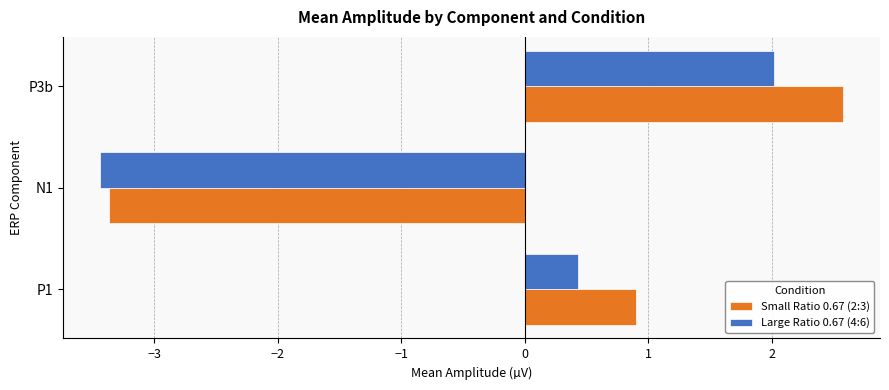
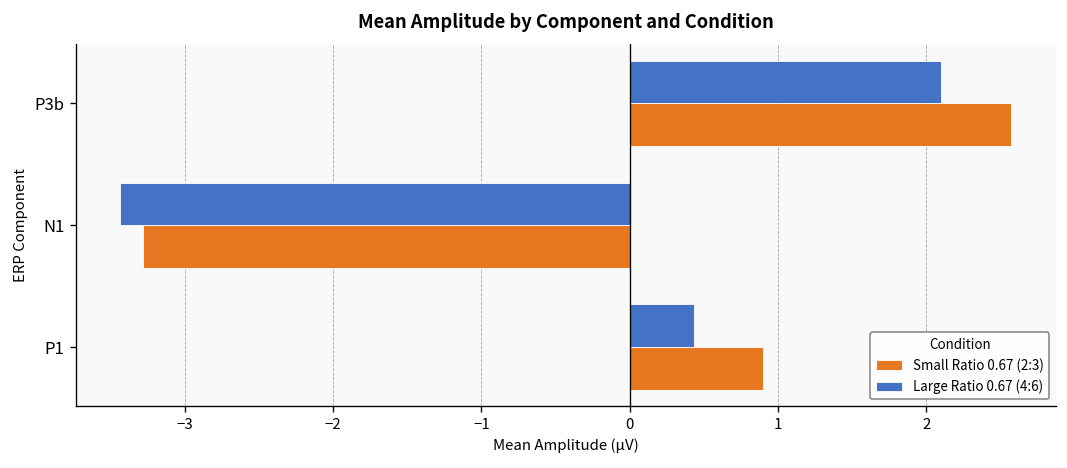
  {
    "Small Ratio 0.67 (2:3)": {
      "P3b": 2.58,
-     "N1": -3.37,
+     "N1": -3.28,
      "P1": 0.90
    },
    "Large Ratio 0.67 (4:6)": {
-     "P3b": 2.02,
+     "P3b": 2.10,
      "N1": -3.43,
      "P1": 0.43
    }
  }
